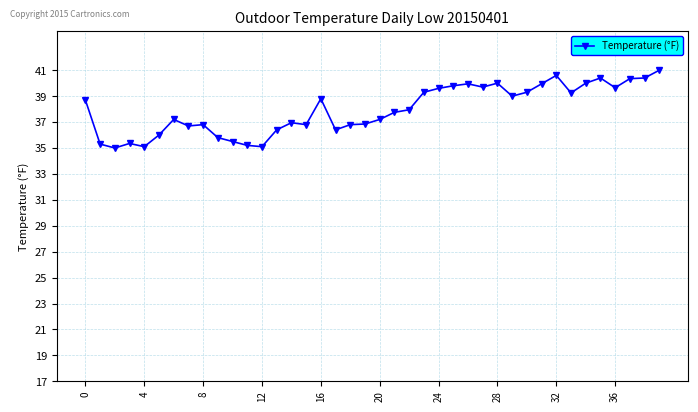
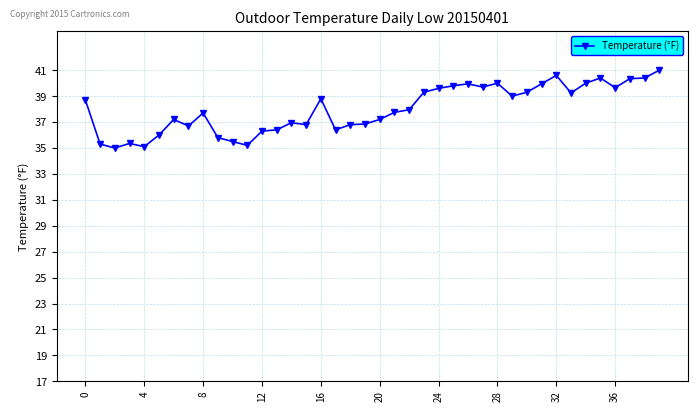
  {
    "0": 38.7,
    "4": 35.1,
-   "8": 36.8,
-   "12": 35.1,
+   "8": 37.7,
+   "12": 36.3,
    "16": 38.8,
    "20": 37.2,
    "24": 39.6,
    "28": 40.0,
    "32": 40.6,
    "36": 39.7
  }
